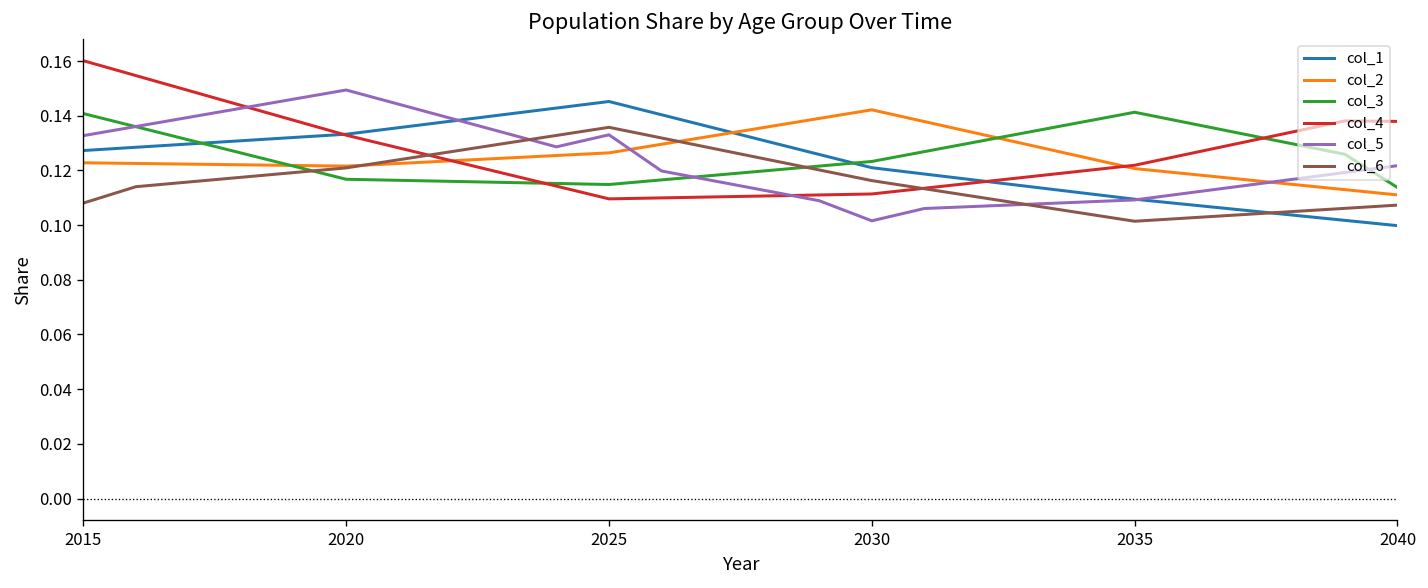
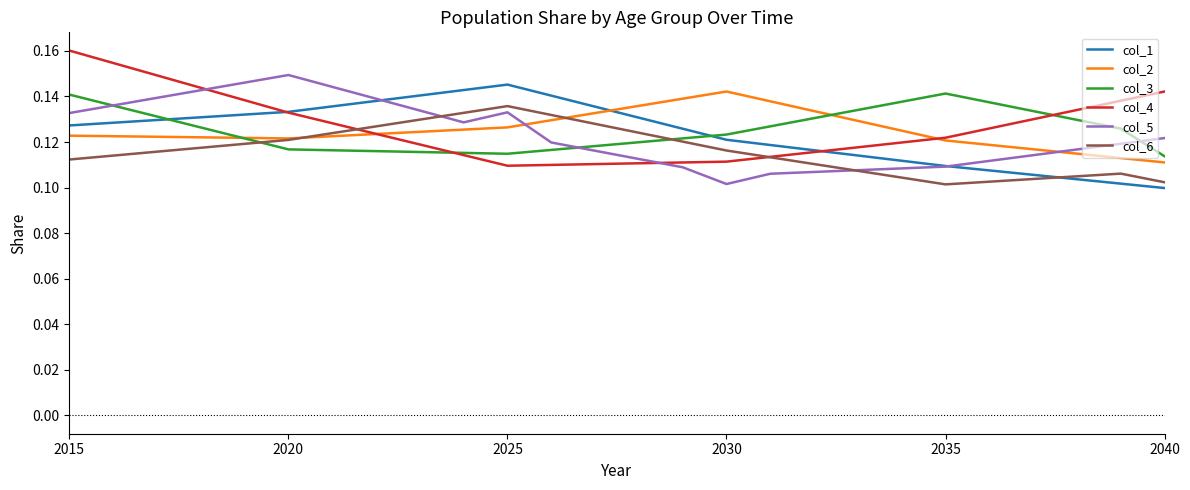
  {
    "col_1": {
      "2015": 0.127,
      "2025": 0.145,
      "2030": 0.121,
      "2040": 0.100
    },
    "col_2": {
      "2015": 0.123,
      "2025": 0.126,
      "2030": 0.142,
      "2035": 0.121,
      "2040": 0.111
    },
    "col_3": {
      "2015": 0.141,
      "2020": 0.117,
      "2025": 0.115,
      "2030": 0.123,
      "2035": 0.141,
      "2040": 0.114
    },
    "col_4": {
      "2015": 0.160,
      "2025": 0.110,
      "2030": 0.111,
      "2035": 0.122,
-     "2040": 0.138
+     "2040": 0.142
    },
    "col_5": {
      "2015": 0.133,
      "2020": 0.149,
      "2025": 0.133,
      "2030": 0.102,
      "2040": 0.122
    },
    "col_6": {
-     "2015": 0.108,
+     "2015": 0.112,
      "2025": 0.136,
      "2030": 0.116,
      "2035": 0.101,
-     "2040": 0.107
+     "2040": 0.102
    }
  }
